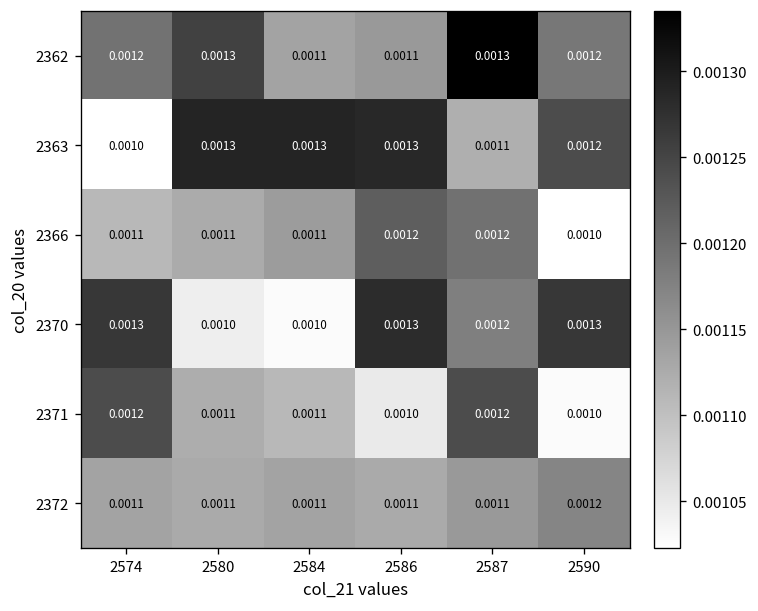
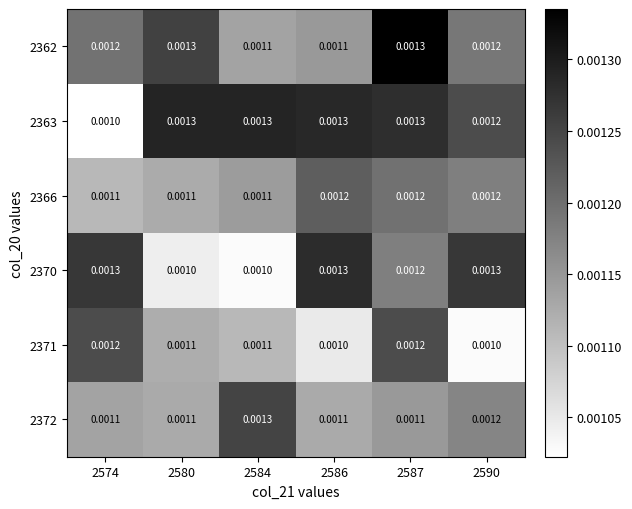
  {
    "2362": {
      "2574": 0.0012,
      "2580": 0.0013,
      "2584": 0.0011,
      "2586": 0.0011,
      "2587": 0.0013,
      "2590": 0.0012
    },
    "2363": {
      "2574": 0.0010,
      "2580": 0.0013,
      "2584": 0.0013,
      "2586": 0.0013,
-     "2587": 0.0011,
+     "2587": 0.0013,
      "2590": 0.0012
    },
    "2366": {
      "2574": 0.0011,
      "2580": 0.0011,
      "2584": 0.0011,
      "2586": 0.0012,
      "2587": 0.0012,
-     "2590": 0.0010
+     "2590": 0.0012
    },
    "2370": {
      "2574": 0.0013,
      "2580": 0.0010,
      "2584": 0.0010,
      "2586": 0.0013,
      "2587": 0.0012,
      "2590": 0.0013
    },
    "2371": {
      "2574": 0.0012,
      "2580": 0.0011,
      "2584": 0.0011,
      "2586": 0.0010,
      "2587": 0.0012,
      "2590": 0.0010
    },
    "2372": {
      "2574": 0.0011,
      "2580": 0.0011,
-     "2584": 0.0011,
+     "2584": 0.0013,
      "2586": 0.0011,
      "2587": 0.0011,
      "2590": 0.0012
    }
  }
